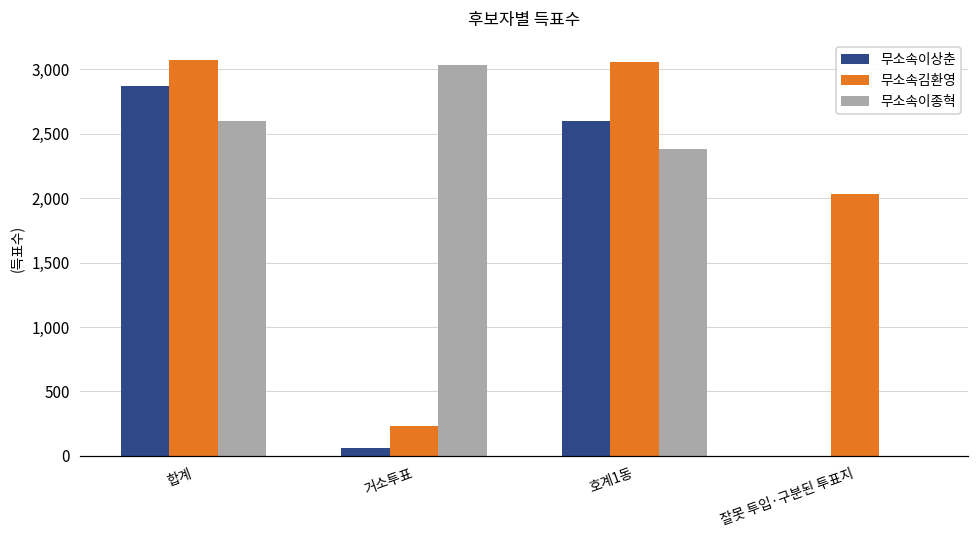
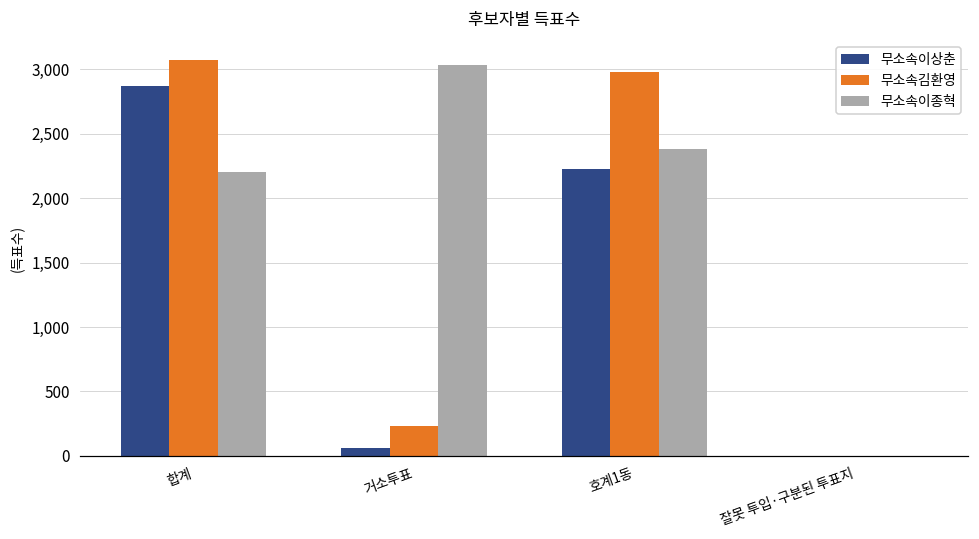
  {
    "무소속이상춘": {
      "합계": "2,870",
      "거소투표": "70",
-     "호계1동": "2,600"
+     "호계1동": "2,230"
    },
    "무소속김환영": {
      "합계": "3,070",
      "거소투표": "230",
-     "호계1동": "3,060",
-     "잘못 투입·구분된 투표지": "2,040"
+     "호계1동": "2,980",
+     "잘못 투입·구분된 투표지": "0"
    },
    "무소속이종혁": {
-     "합계": "2,600",
+     "합계": "2,210",
      "거소투표": "3,040",
      "호계1동": "2,380",
      "잘못 투입·구분된 투표지": "0"
    }
  }
